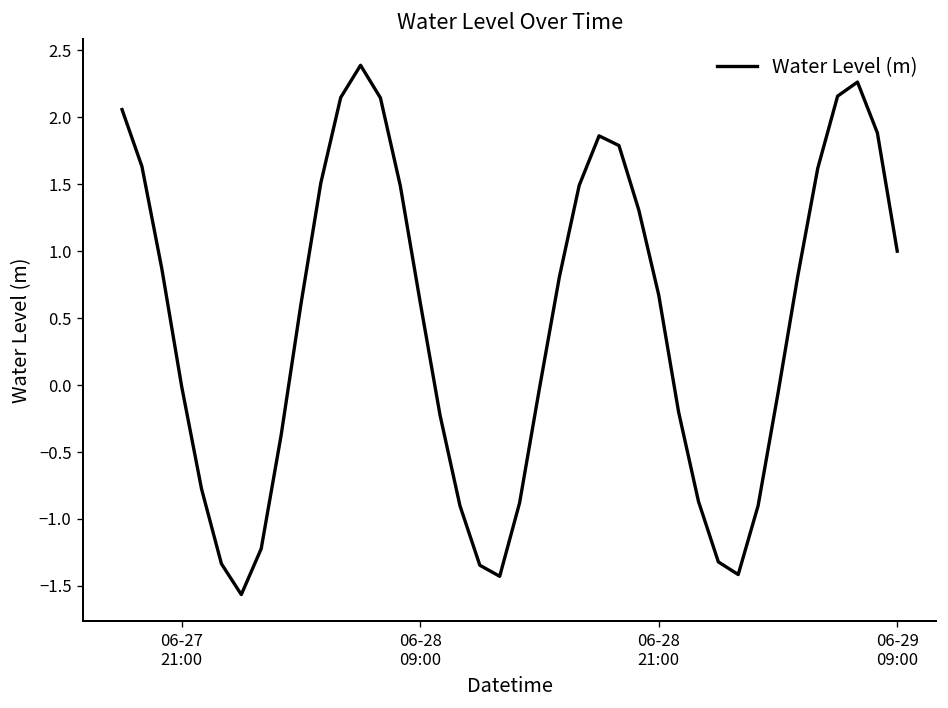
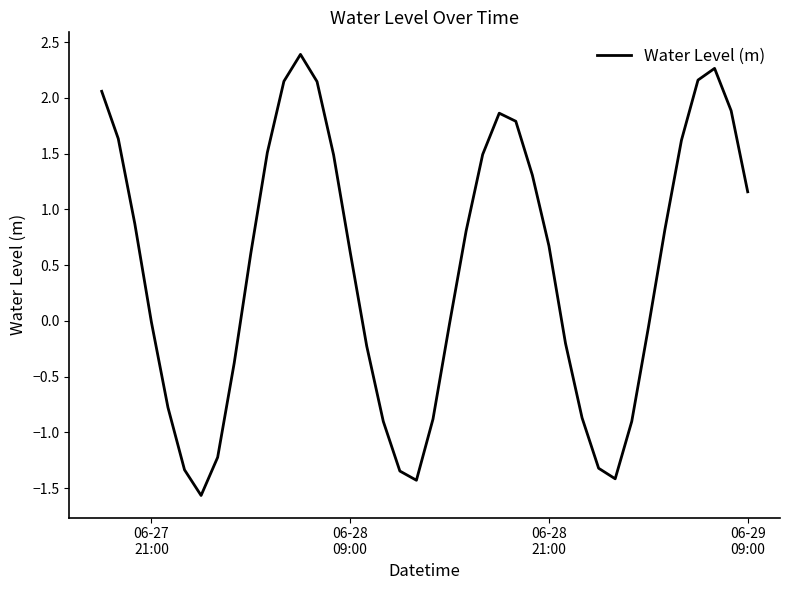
  {
    "06-27 21:00": -0.01,
    "06-28 09:00": 0.62,
    "06-28 21:00": 0.67,
-   "06-29 09:00": 1.00
+   "06-29 09:00": 1.16
  }
